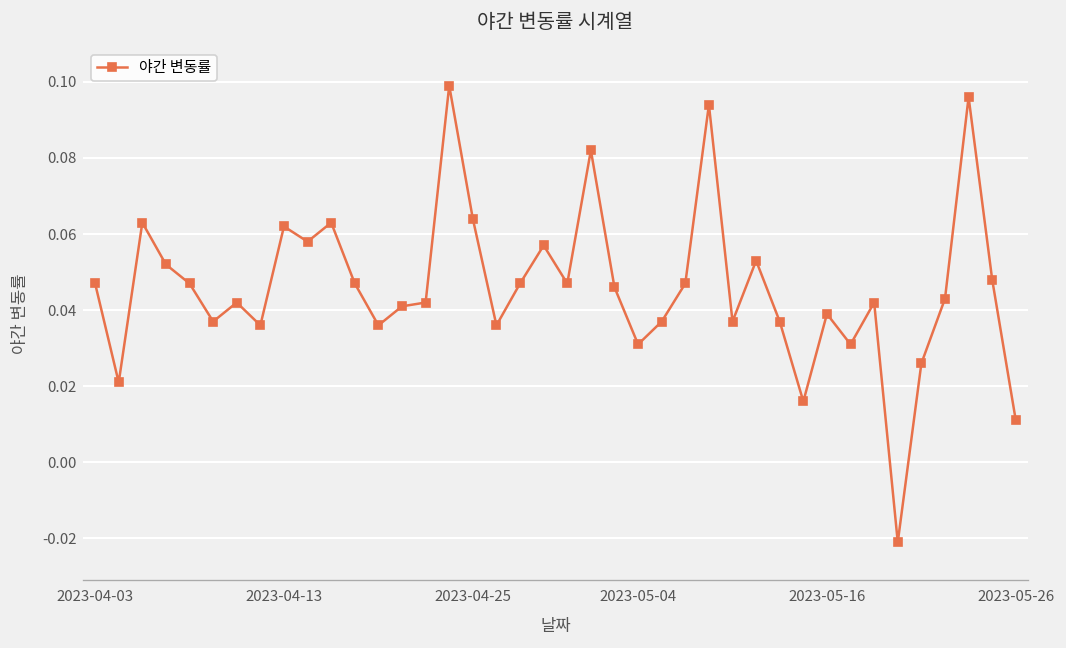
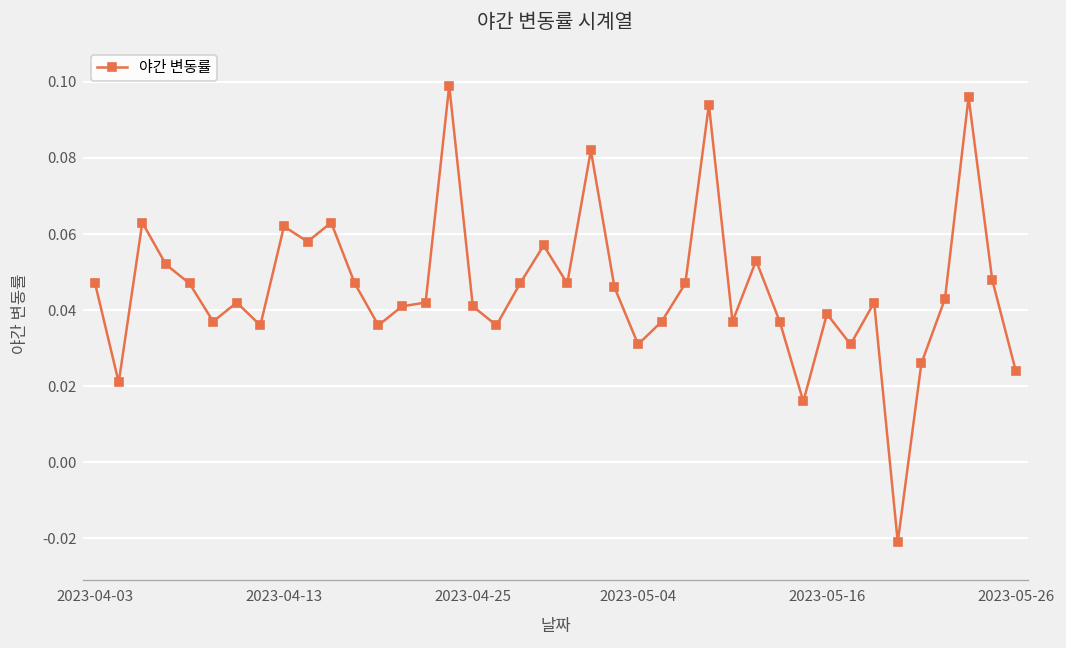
  {
    "2023-04-03": 0.047,
    "2023-04-13": 0.062,
-   "2023-04-25": 0.064,
+   "2023-04-25": 0.041,
    "2023-05-04": 0.031,
    "2023-05-16": 0.039,
-   "2023-05-26": 0.011
+   "2023-05-26": 0.024
  }
